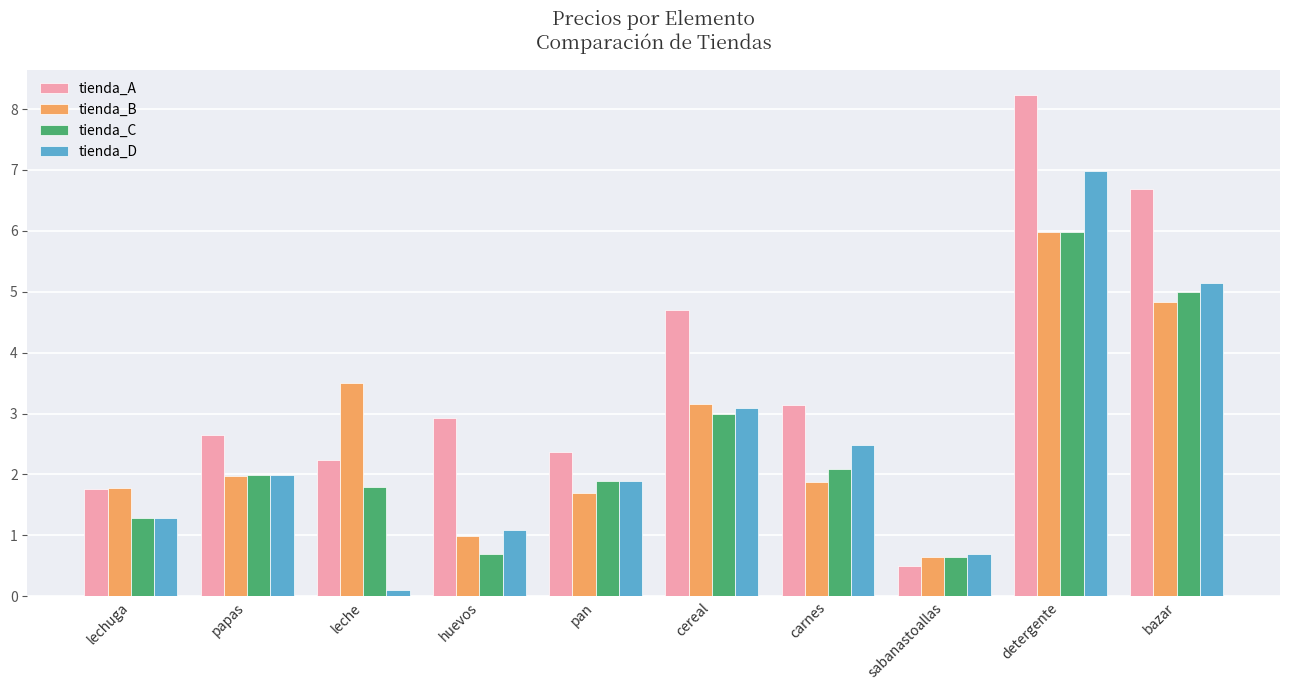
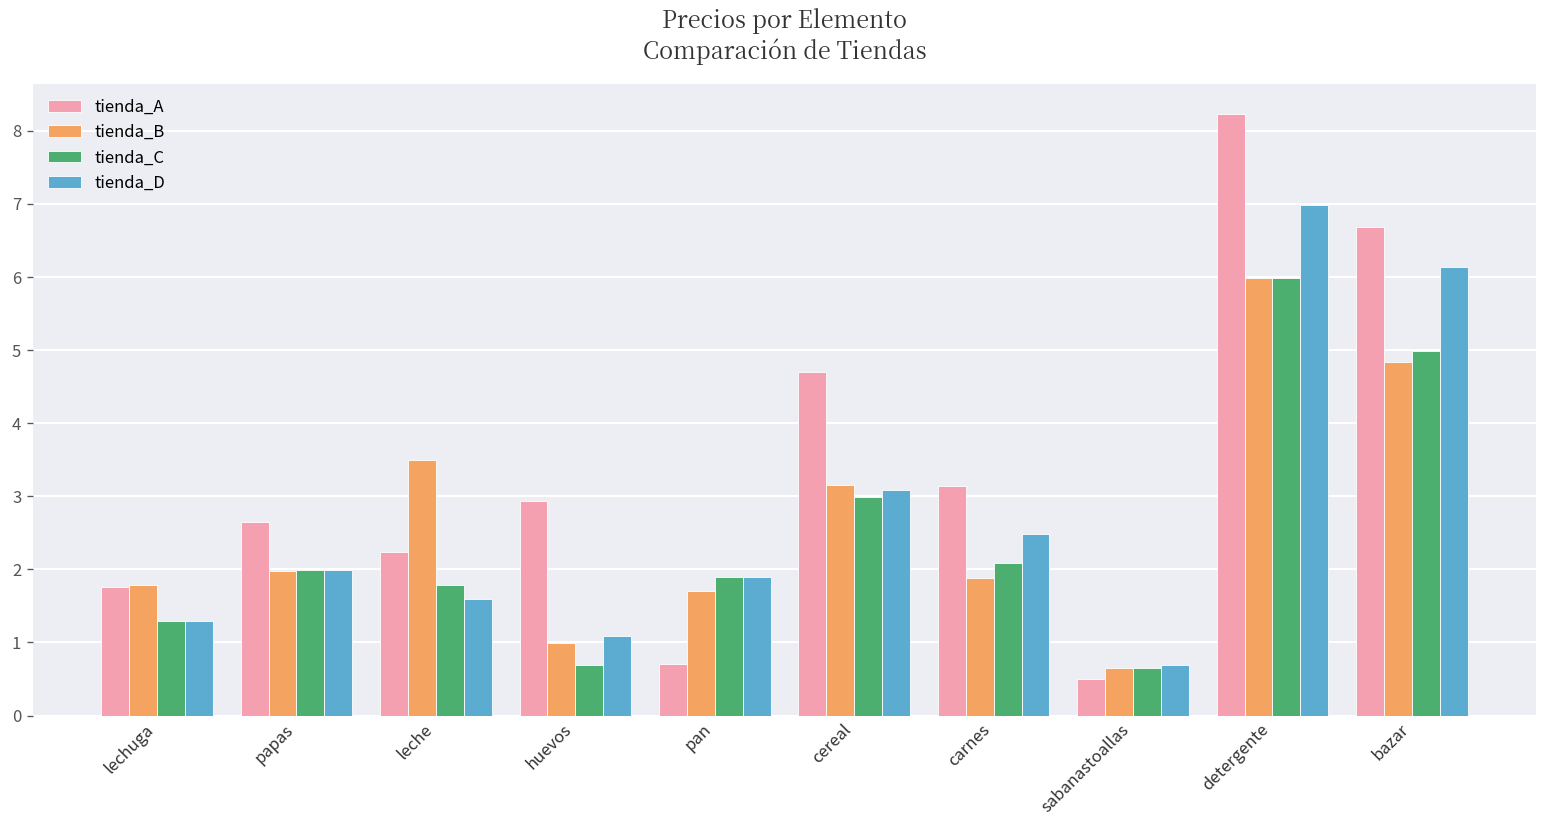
  {
    "tienda_A": {
      "lechuga": 1.8,
      "papas": 2.7,
      "leche": 2.2,
      "huevos": 2.9,
-     "pan": 2.4,
+     "pan": 0.7,
      "cereal": 4.7,
      "carnes": 3.1,
      "sabanastoallas": 0.5,
      "detergente": 8.2,
      "bazar": 6.7
    },
    "tienda_B": {
      "lechuga": 1.8,
      "papas": 2.0,
      "leche": 3.5,
      "huevos": 1.0,
      "pan": 1.7,
      "cereal": 3.2,
      "carnes": 1.9,
      "sabanastoallas": 0.7,
      "detergente": 6.0,
      "bazar": 4.8
    },
    "tienda_C": {
      "lechuga": 1.3,
      "papas": 2.0,
      "leche": 1.8,
      "huevos": 0.7,
      "pan": 1.9,
      "cereal": 3.0,
      "carnes": 2.1,
      "sabanastoallas": 0.7,
      "detergente": 6.0,
      "bazar": 5.0
    },
    "tienda_D": {
      "lechuga": 1.3,
      "papas": 2.0,
-     "leche": 0.1,
+     "leche": 1.6,
      "huevos": 1.1,
      "pan": 1.9,
      "cereal": 3.1,
      "carnes": 2.5,
      "sabanastoallas": 0.7,
      "detergente": 7.0,
-     "bazar": 5.2
+     "bazar": 6.1
    }
  }
